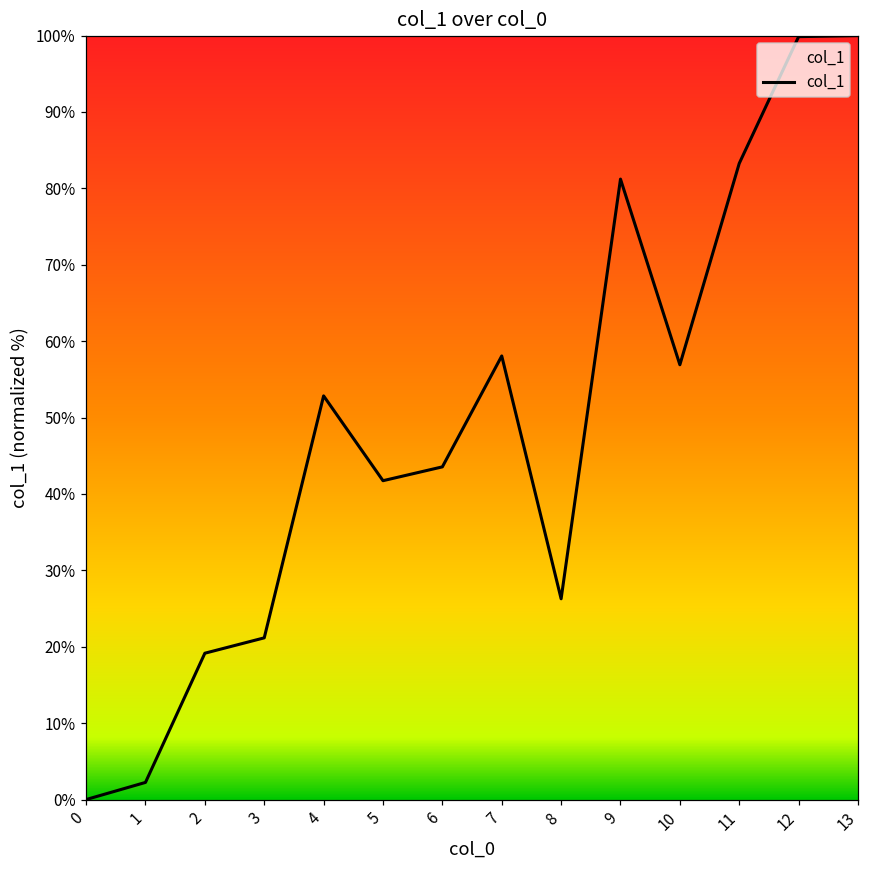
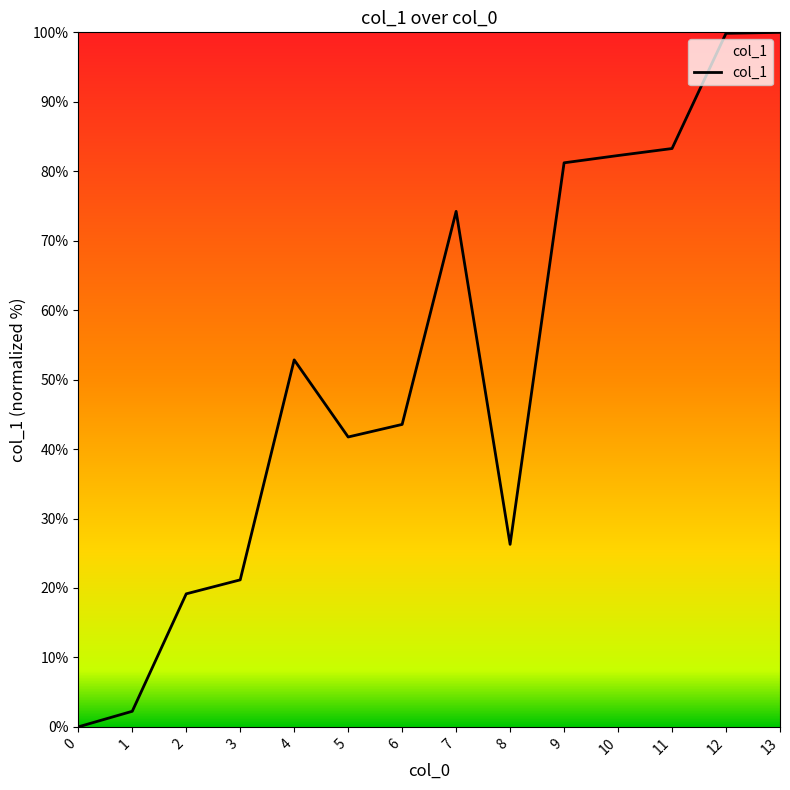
  {
    "0": "0%",
    "1": "2%",
    "2": "19%",
    "3": "21%",
    "4": "53%",
    "5": "42%",
    "6": "44%",
-   "7": "58%",
+   "7": "74%",
    "8": "26%",
    "9": "81%",
-   "10": "57%",
+   "10": "82%",
    "11": "83%",
    "12": "100%",
    "13": "100%"
  }
